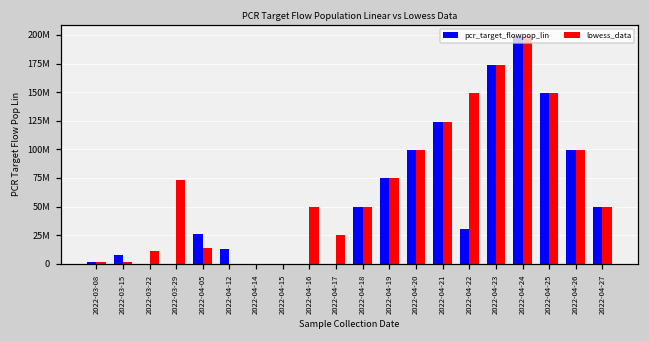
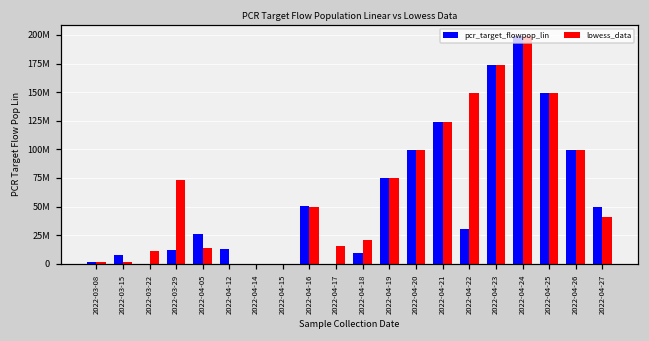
  {
    "pcr_target_flowpop_lin": {
      "2022-03-15": 7000000,
-     "2022-03-29": 0,
+     "2022-03-29": 12000000,
      "2022-04-05": 26000000,
      "2022-04-12": 13000000,
      "2022-04-14": 0,
      "2022-04-15": 0,
-     "2022-04-16": 0,
+     "2022-04-16": 50000000,
      "2022-04-17": 0,
-     "2022-04-18": 50000000,
+     "2022-04-18": 9000000,
      "2022-04-19": 75000000,
      "2022-04-20": 99000000,
      "2022-04-21": 124000000,
      "2022-04-22": 30000000,
      "2022-04-23": 174000000,
      "2022-04-25": 149000000,
      "2022-04-26": 99000000,
      "2022-04-27": 50000000
    },
    "lowess_data": {
      "2022-03-22": 11000000,
      "2022-03-29": 73000000,
      "2022-04-05": 14000000,
      "2022-04-14": 0,
      "2022-04-15": 0,
      "2022-04-16": 50000000,
-     "2022-04-17": 25000000,
-     "2022-04-18": 50000000,
+     "2022-04-17": 16000000,
+     "2022-04-18": 20000000,
      "2022-04-19": 75000000,
      "2022-04-20": 99000000,
      "2022-04-21": 124000000,
      "2022-04-22": 149000000,
      "2022-04-23": 174000000,
      "2022-04-25": 149000000,
      "2022-04-26": 99000000,
-     "2022-04-27": 50000000
+     "2022-04-27": 41000000
    }
  }
